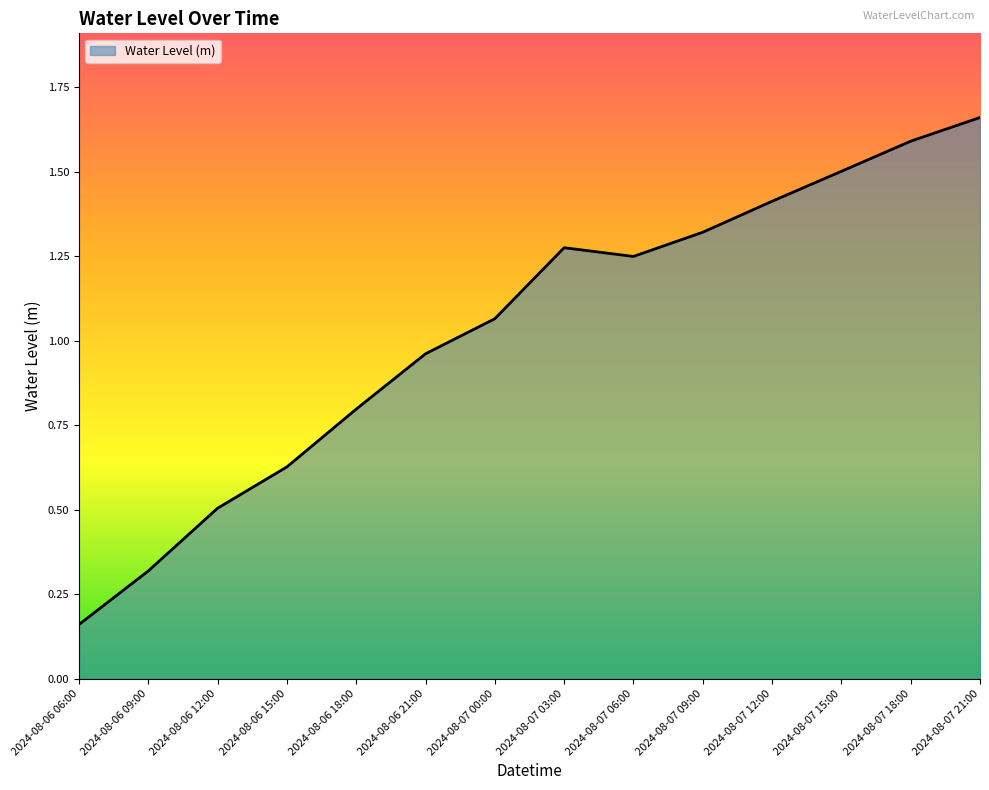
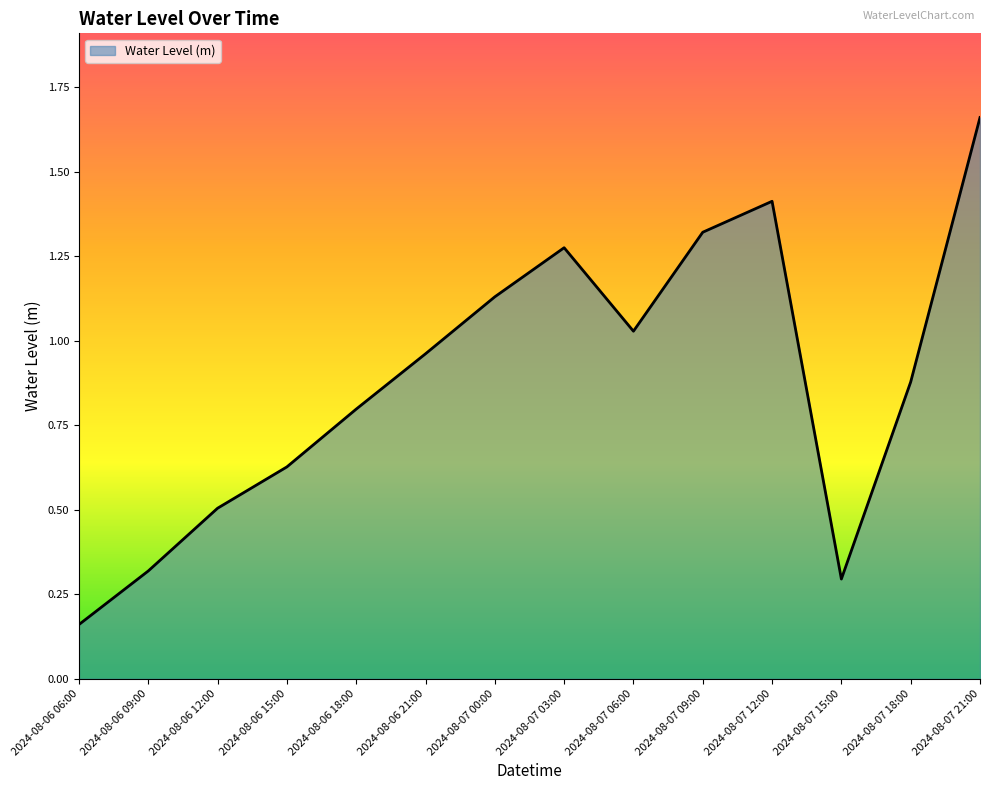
  {
    "2024-08-06 06:00": 0.16,
    "2024-08-06 09:00": 0.32,
    "2024-08-06 12:00": 0.50,
    "2024-08-06 15:00": 0.63,
    "2024-08-06 18:00": 0.80,
    "2024-08-06 21:00": 0.96,
-   "2024-08-07 00:00": 1.06,
+   "2024-08-07 00:00": 1.13,
    "2024-08-07 03:00": 1.27,
-   "2024-08-07 06:00": 1.25,
+   "2024-08-07 06:00": 1.03,
    "2024-08-07 09:00": 1.32,
    "2024-08-07 12:00": 1.41,
-   "2024-08-07 15:00": 1.50,
-   "2024-08-07 18:00": 1.59,
+   "2024-08-07 15:00": 0.30,
+   "2024-08-07 18:00": 0.88,
    "2024-08-07 21:00": 1.66
  }
